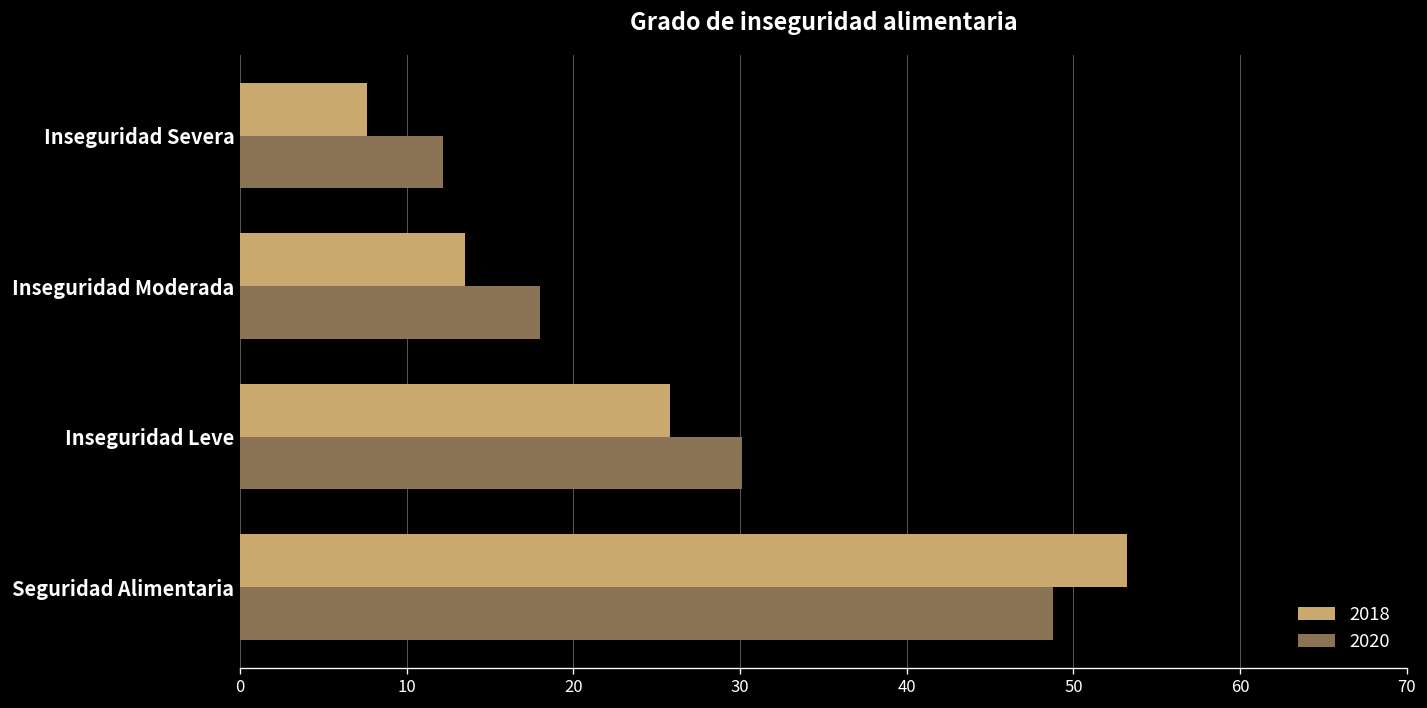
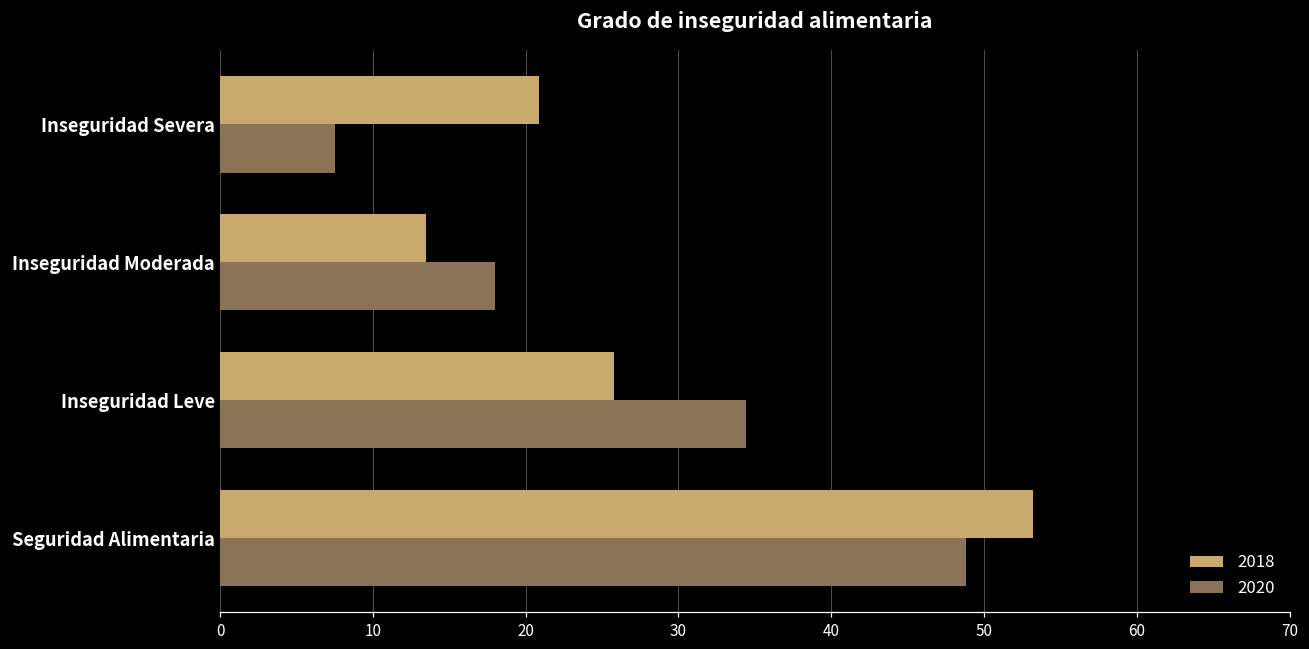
  {
    "2018": {
-     "Inseguridad Severa": 7.6,
+     "Inseguridad Severa": 20.9,
      "Inseguridad Moderada": 13.5,
      "Inseguridad Leve": 25.8,
      "Seguridad Alimentaria": 53.2
    },
    "2020": {
-     "Inseguridad Severa": 12.2,
+     "Inseguridad Severa": 7.5,
      "Inseguridad Moderada": 18.0,
-     "Inseguridad Leve": 30.1,
+     "Inseguridad Leve": 34.4,
      "Seguridad Alimentaria": 48.8
    }
  }
